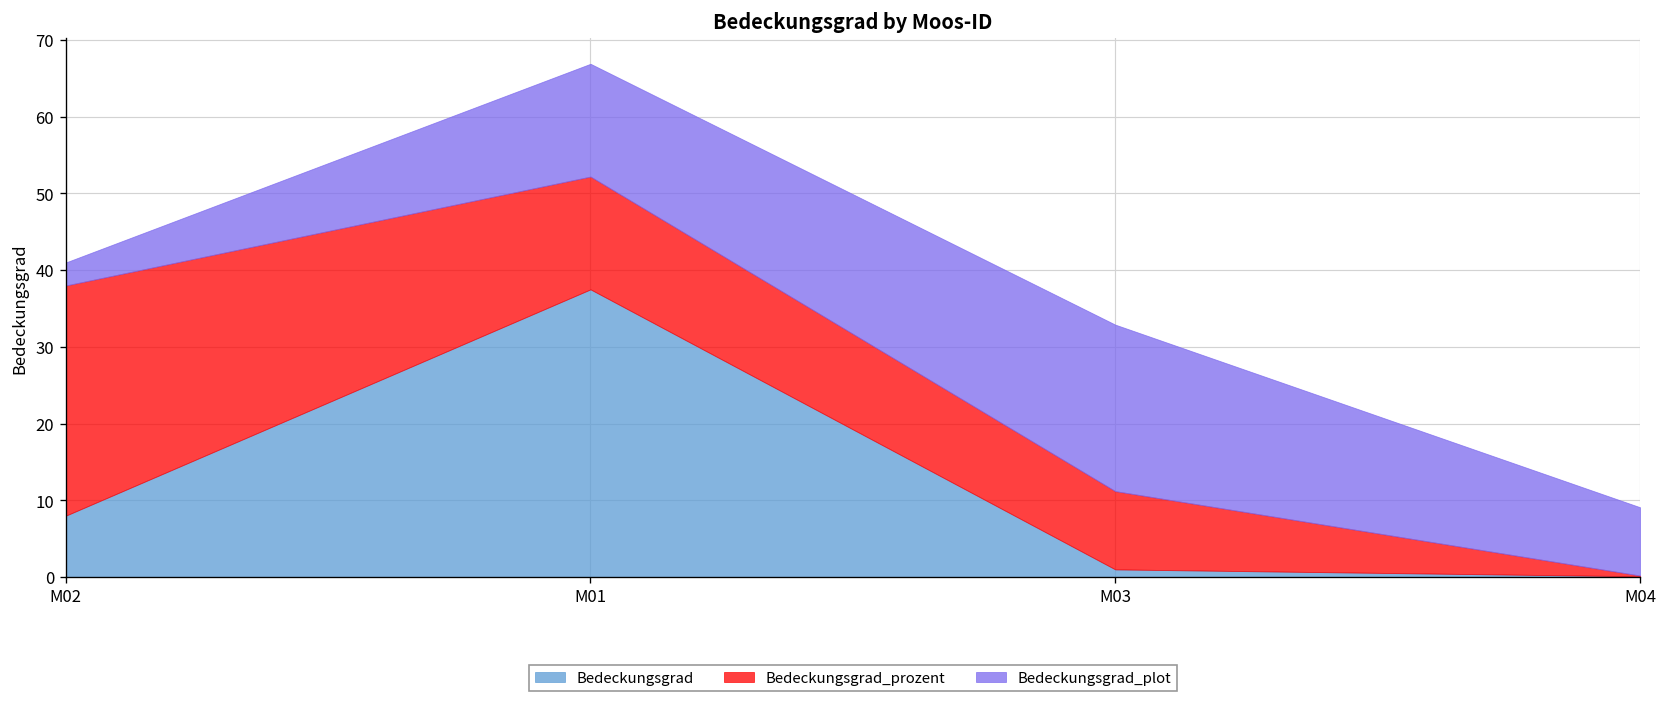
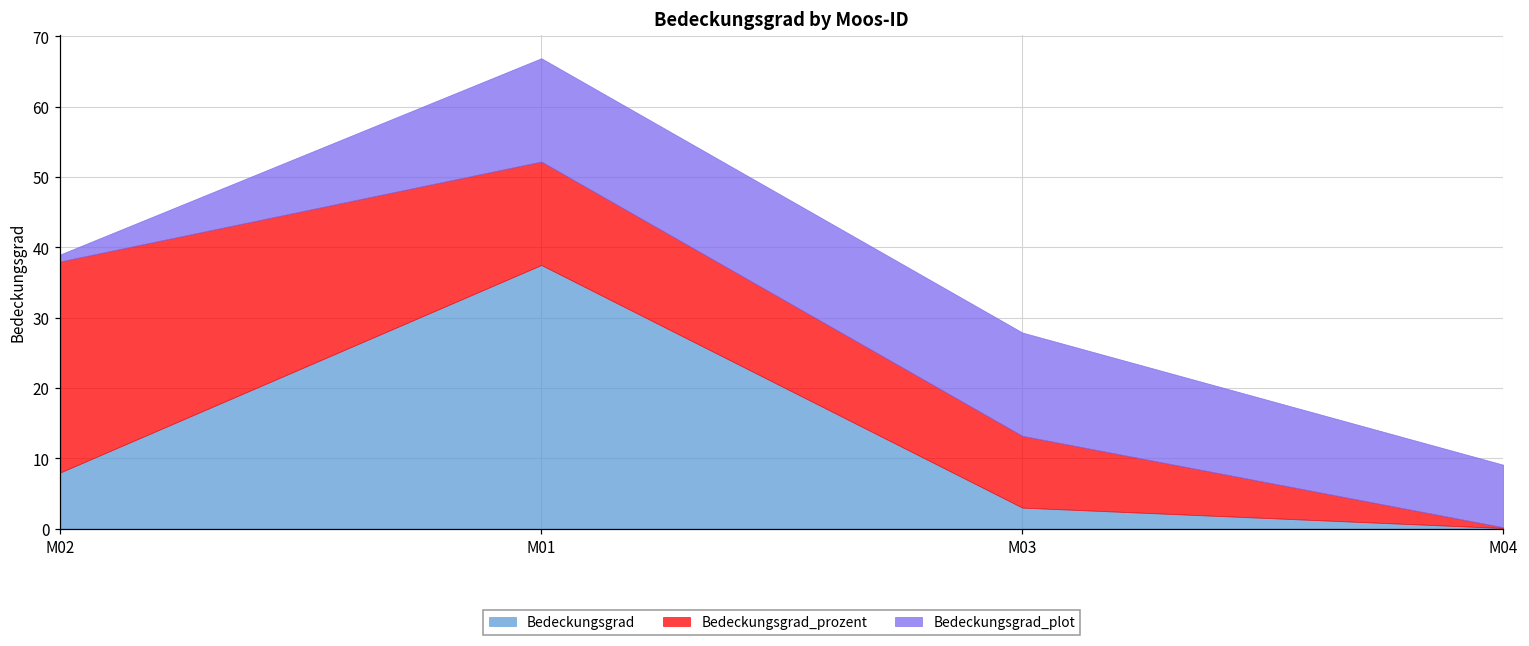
  {
    "Bedeckungsgrad": {
      "M02": 8,
      "M01": 38,
-     "M03": 1
+     "M03": 3
    },
    "Bedeckungsgrad_prozent": {
      "M02": 30,
      "M01": 15,
      "M03": 10
    },
    "Bedeckungsgrad_plot": {
-     "M02": 3,
+     "M02": 1,
      "M01": 15,
-     "M03": 22,
+     "M03": 15,
      "M04": 9
    }
  }
